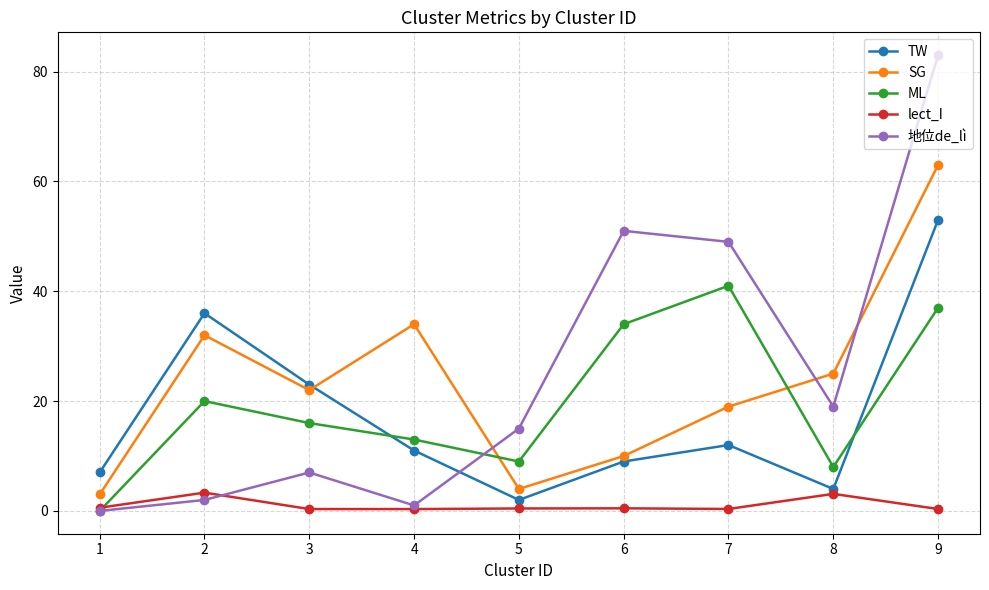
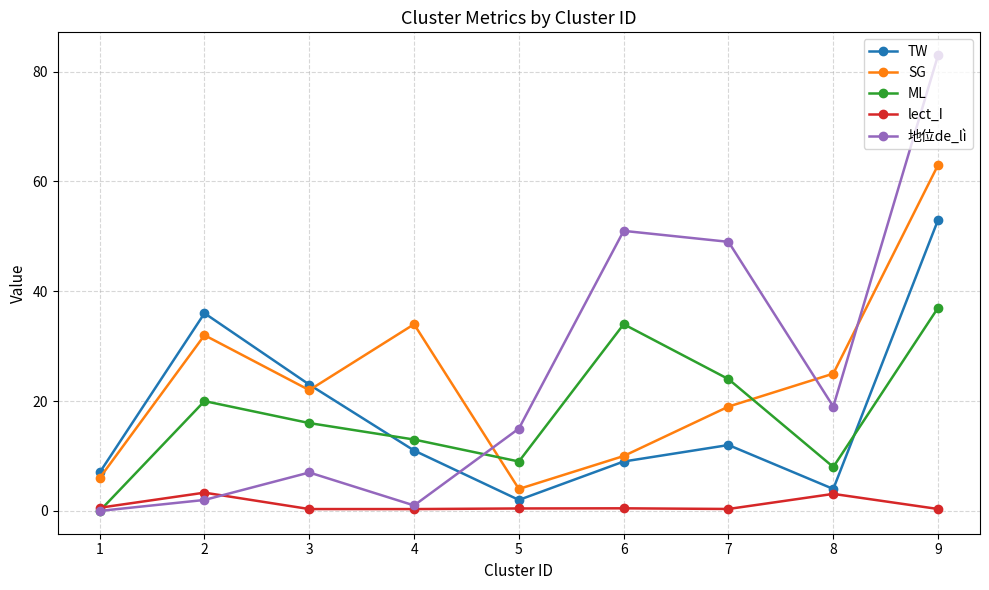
  {
    "TW": {
      "1": 7,
      "2": 36,
      "3": 23,
      "4": 11,
      "5": 2,
      "6": 9,
      "7": 12,
      "8": 4,
      "9": 53
    },
    "SG": {
-     "1": 3,
+     "1": 6,
      "2": 32,
      "3": 22,
      "4": 34,
      "5": 4,
      "6": 10,
      "7": 19,
      "8": 25,
      "9": 63
    },
    "ML": {
      "2": 20,
      "3": 16,
      "4": 13,
      "5": 9,
      "6": 34,
-     "7": 41,
+     "7": 24,
      "8": 8,
      "9": 37
    },
    "lect_I": {
      "1": 1,
      "2": 3,
      "3": 0,
      "4": 0,
      "5": 0,
      "6": 0,
      "7": 0,
      "8": 3,
      "9": 0
    },
    "地位de_lì": {
      "2": 2,
      "3": 7,
      "4": 1,
      "5": 15,
      "6": 51,
      "7": 49,
      "8": 19
    }
  }
